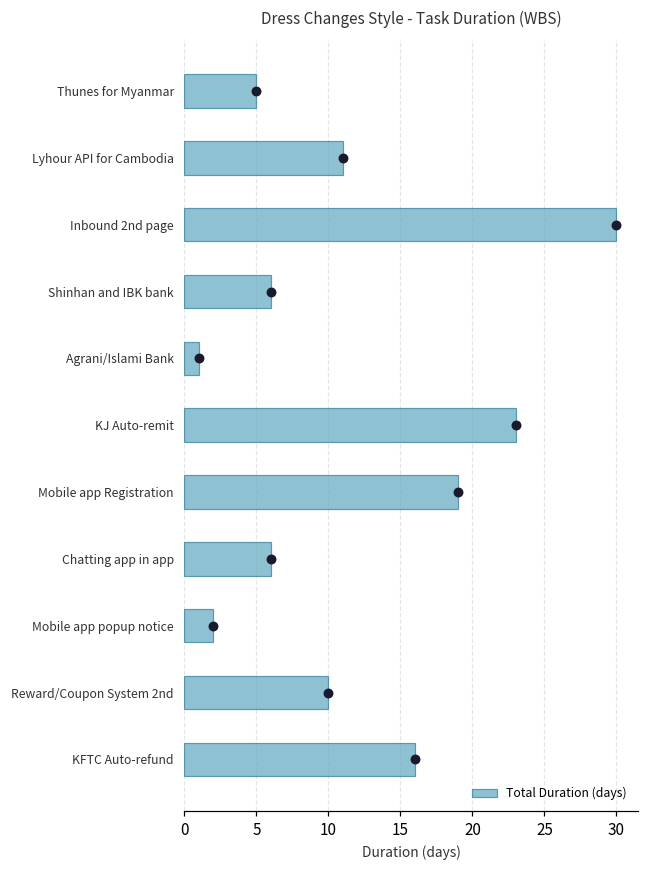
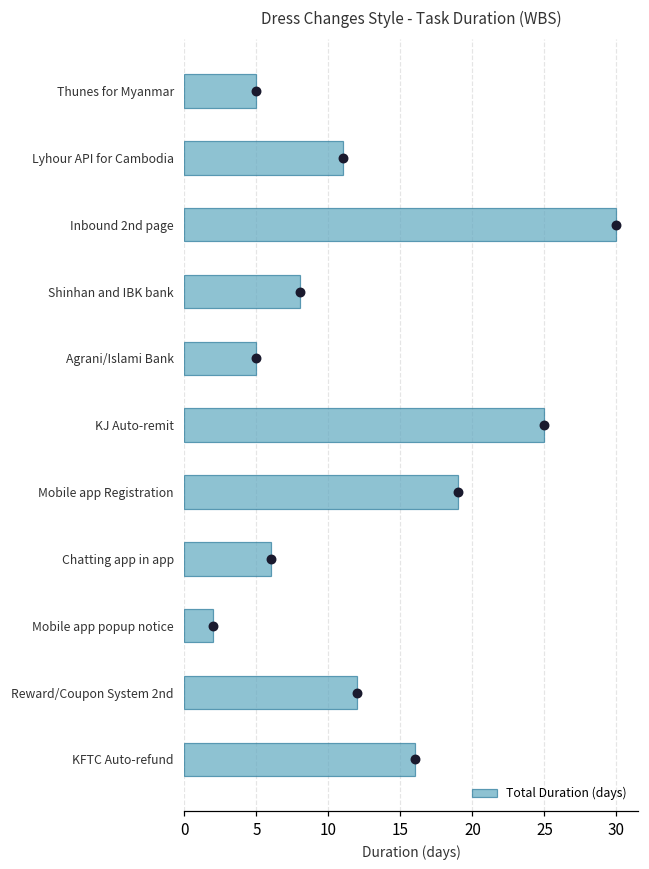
  {
    "Thunes for Myanmar": 5,
    "Lyhour API for Cambodia": 11,
    "Inbound 2nd page": 30,
-   "Shinhan and IBK bank": 6,
-   "Agrani/Islami Bank": 1,
-   "KJ Auto-remit": 23,
+   "Shinhan and IBK bank": 8,
+   "Agrani/Islami Bank": 5,
+   "KJ Auto-remit": 25,
    "Mobile app Registration": 19,
    "Chatting app in app": 6,
    "Mobile app popup notice": 2,
-   "Reward/Coupon System 2nd": 10,
+   "Reward/Coupon System 2nd": 12,
    "KFTC Auto-refund": 16
  }
